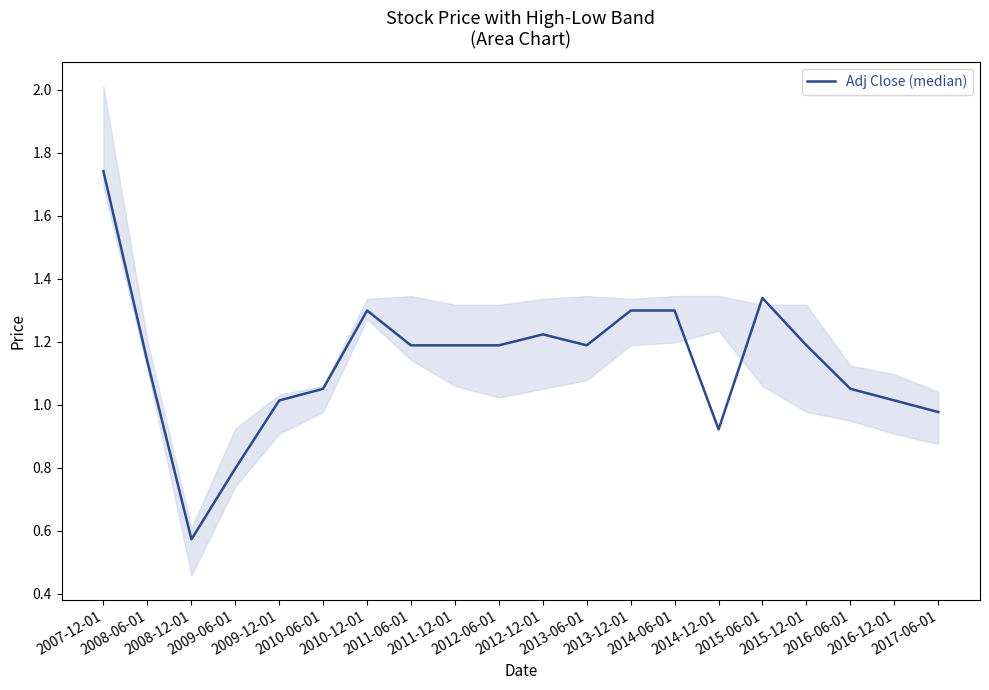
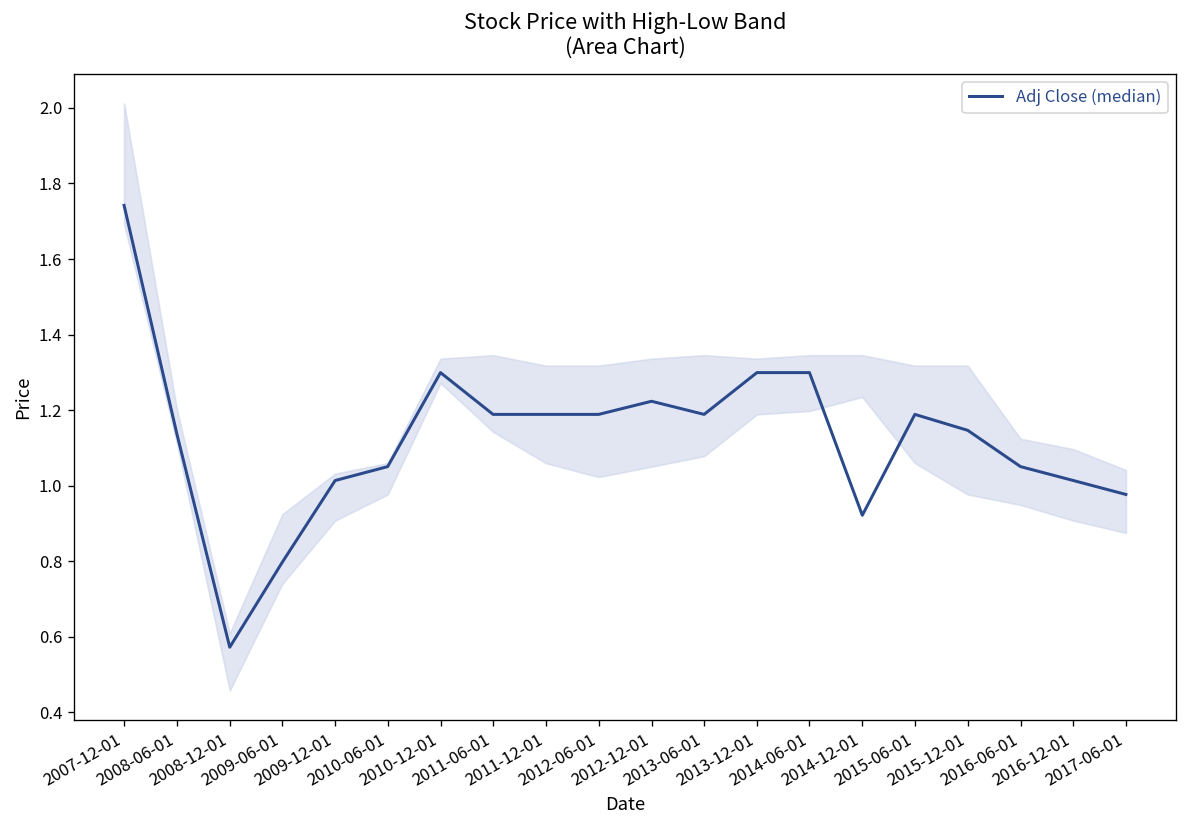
  {
    "Adj Close (median)": {
      "2007-12-01": 1.74,
      "2008-06-01": 1.14,
      "2008-12-01": 0.57,
      "2009-06-01": 0.80,
      "2009-12-01": 1.01,
      "2010-06-01": 1.05,
      "2010-12-01": 1.30,
      "2011-06-01": 1.19,
      "2011-12-01": 1.19,
      "2012-06-01": 1.19,
      "2012-12-01": 1.22,
      "2013-06-01": 1.19,
      "2013-12-01": 1.30,
      "2014-06-01": 1.30,
      "2014-12-01": 0.92,
-     "2015-06-01": 1.34,
-     "2015-12-01": 1.19,
+     "2015-06-01": 1.19,
+     "2015-12-01": 1.15,
      "2016-06-01": 1.05,
      "2016-12-01": 1.01,
      "2017-06-01": 0.98
    }
  }
